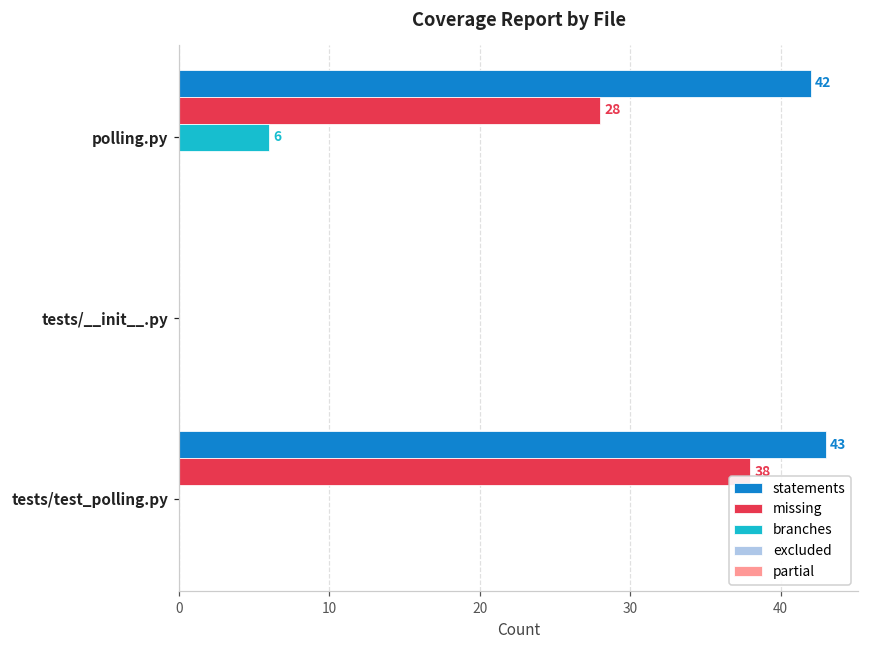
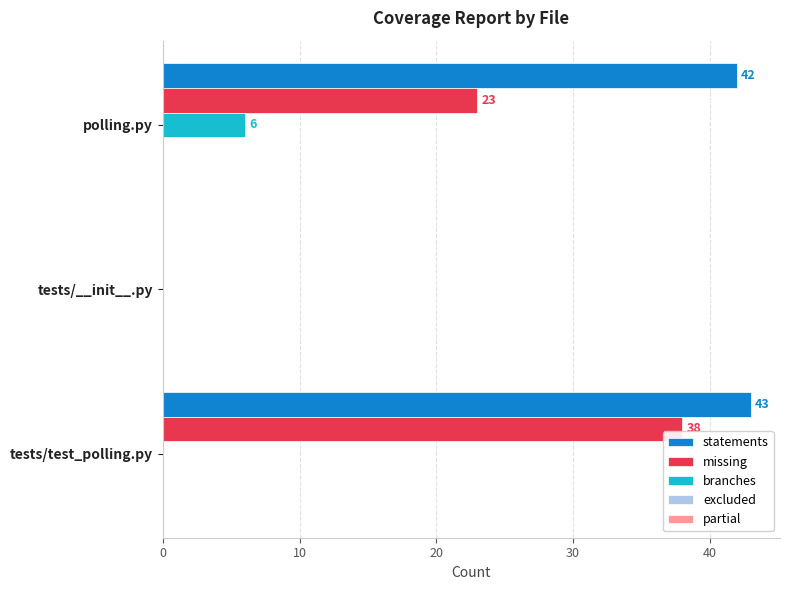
  {
    "missing": {
-     "polling.py": 28
+     "polling.py": 23
    },
    "excluded": {
      "polling.py": 0.0,
      "tests/__init__.py": 0.0,
      "tests/test_polling.py": 0.0
    },
    "partial": {
      "polling.py": 0.0,
      "tests/__init__.py": 0.0,
      "tests/test_polling.py": 0.0
    }
  }
